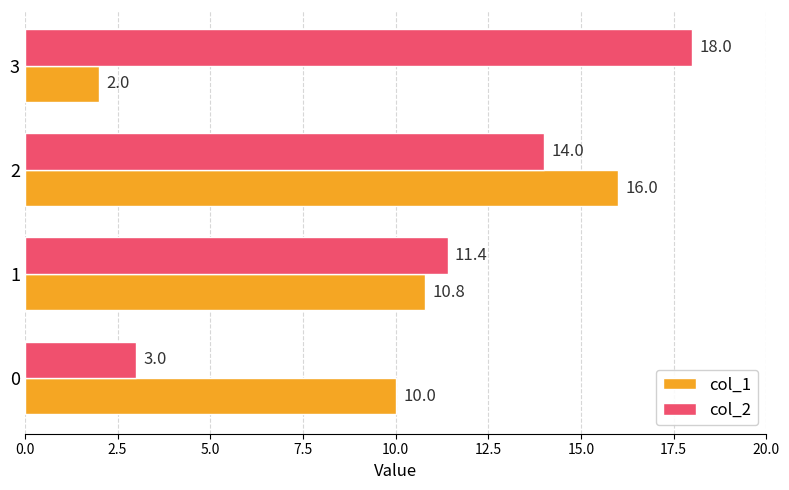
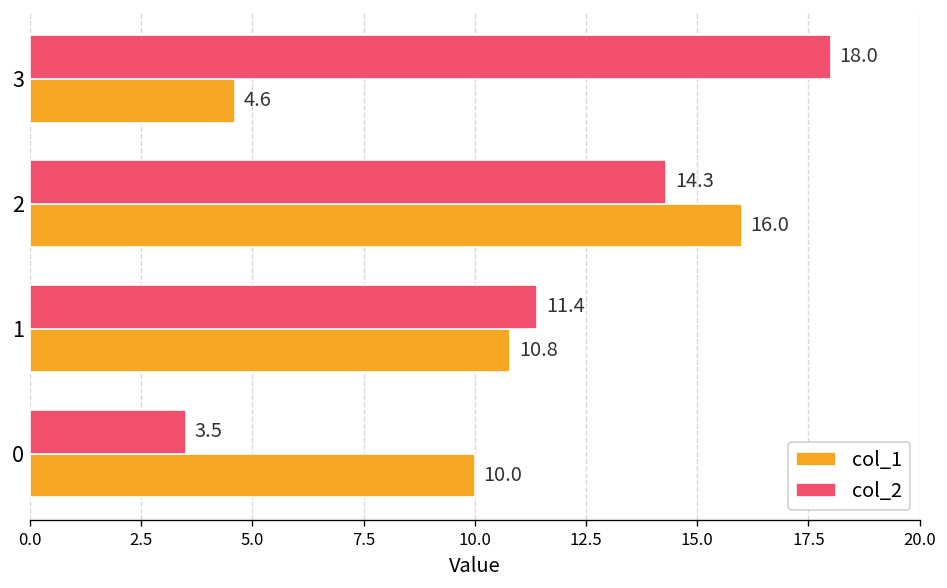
  {
    "col_1": {
-     "3": 2.0,
+     "3": 4.6,
      "2": 16.0,
      "1": 10.8,
      "0": 10.0
    },
    "col_2": {
      "3": 18.0,
-     "2": 14.0,
+     "2": 14.3,
      "1": 11.4,
-     "0": 3.0
+     "0": 3.5
    }
  }
